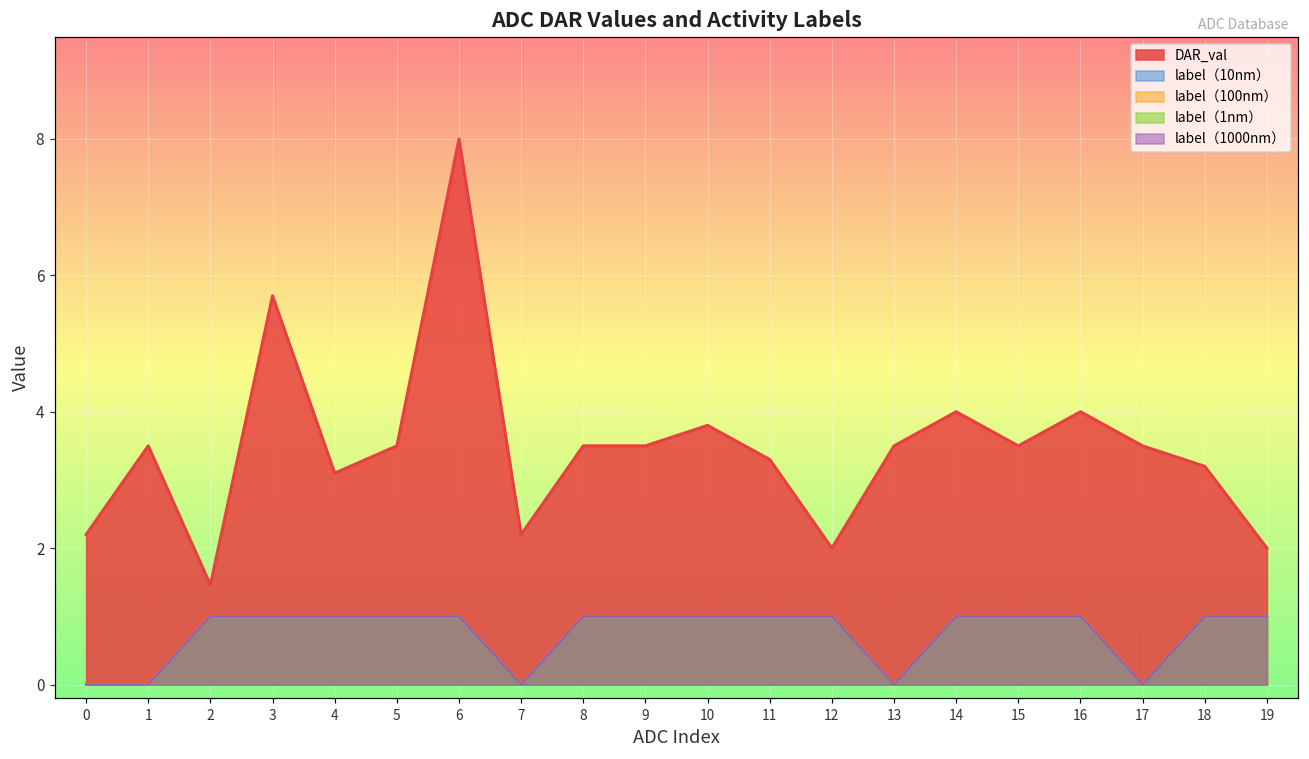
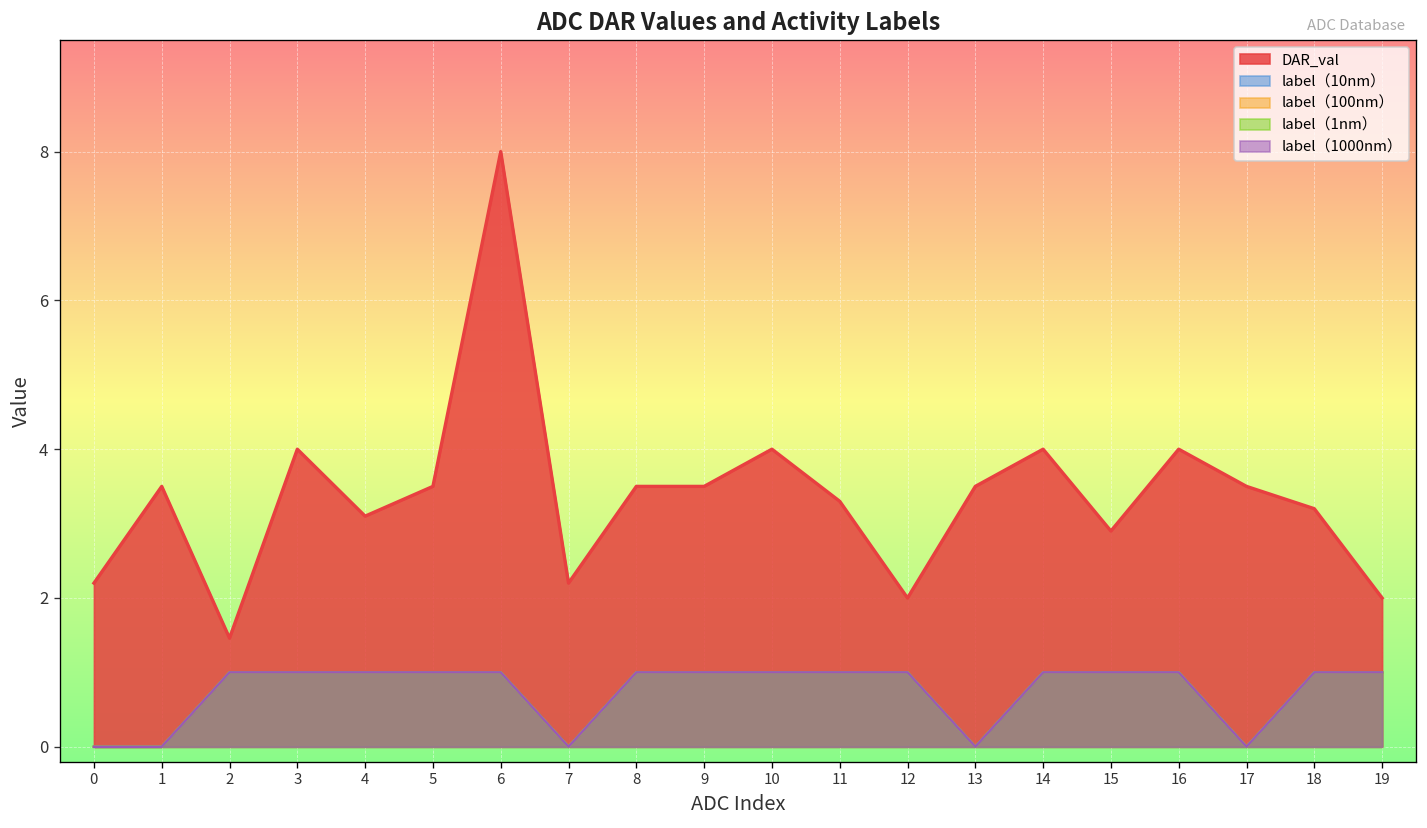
  {
    "DAR_val": {
      "0": 2.2,
      "1": 3.5,
      "2": 1.5,
-     "3": 5.7,
+     "3": 4.0,
      "4": 3.1,
      "5": 3.5,
      "6": 8.0,
      "7": 2.2,
      "8": 3.5,
      "9": 3.5,
-     "10": 3.8,
+     "10": 4.0,
      "11": 3.3,
      "12": 2.0,
      "13": 3.5,
      "14": 4.0,
-     "15": 3.5,
+     "15": 2.9,
      "16": 4.0,
      "17": 3.5,
      "18": 3.2,
      "19": 2.0
    },
    "label（1000nm）": {
      "0": 0.0,
      "1": 0.0,
      "2": 1.0,
      "3": 1.0,
      "4": 1.0,
      "5": 1.0,
      "6": 1.0,
      "7": 0.0,
      "8": 1.0,
      "9": 1.0,
      "10": 1.0,
      "11": 1.0,
      "12": 1.0,
      "13": 0.0,
      "14": 1.0,
      "15": 1.0,
      "16": 1.0,
      "17": 0.0,
      "18": 1.0,
      "19": 1.0
    }
  }
